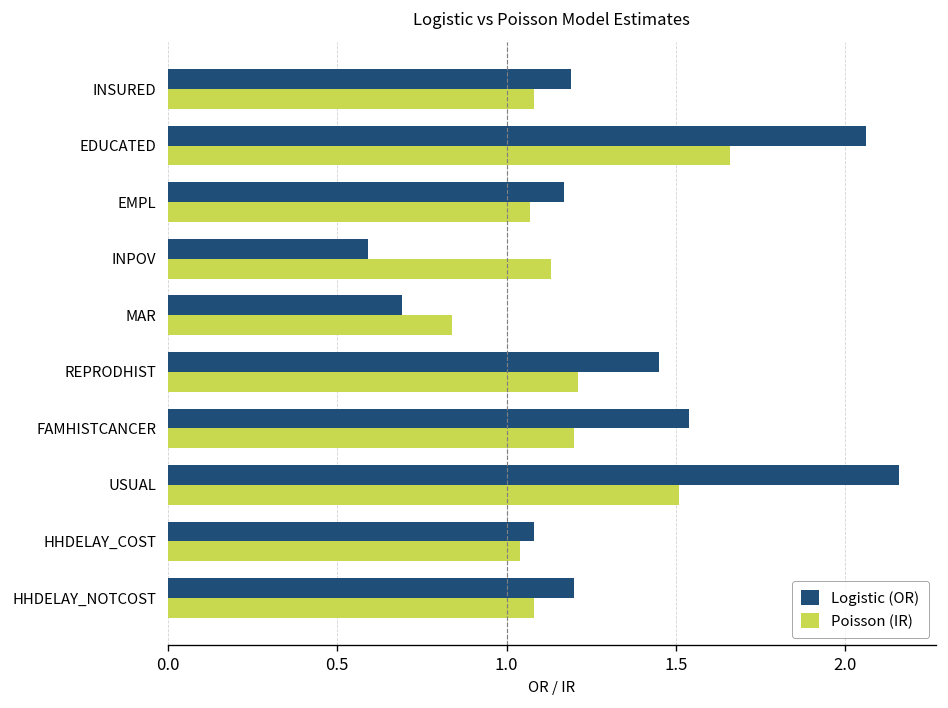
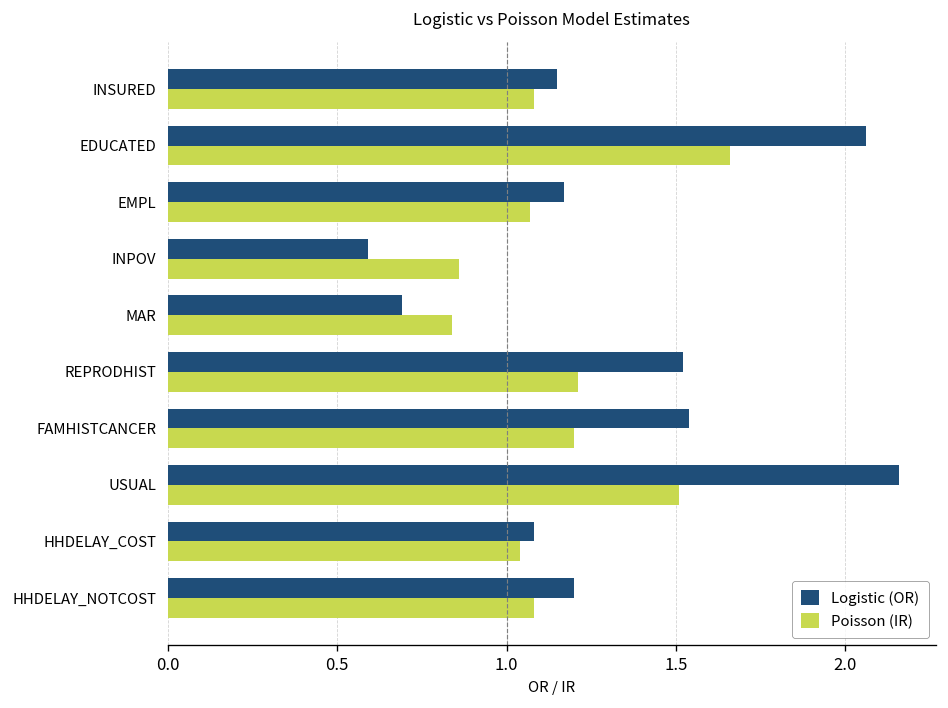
  {
    "Logistic (OR)": {
-     "INSURED": 1.19,
+     "INSURED": 1.15,
      "EDUCATED": 2.06,
      "EMPL": 1.17,
      "INPOV": 0.59,
      "MAR": 0.69,
-     "REPRODHIST": 1.45,
+     "REPRODHIST": 1.52,
      "FAMHISTCANCER": 1.54,
      "USUAL": 2.16,
      "HHDELAY_COST": 1.08,
      "HHDELAY_NOTCOST": 1.20
    },
    "Poisson (IR)": {
      "INSURED": 1.08,
      "EDUCATED": 1.66,
      "EMPL": 1.07,
-     "INPOV": 1.13,
+     "INPOV": 0.86,
      "MAR": 0.84,
      "REPRODHIST": 1.21,
      "FAMHISTCANCER": 1.20,
      "USUAL": 1.51,
      "HHDELAY_COST": 1.04,
      "HHDELAY_NOTCOST": 1.08
    }
  }
